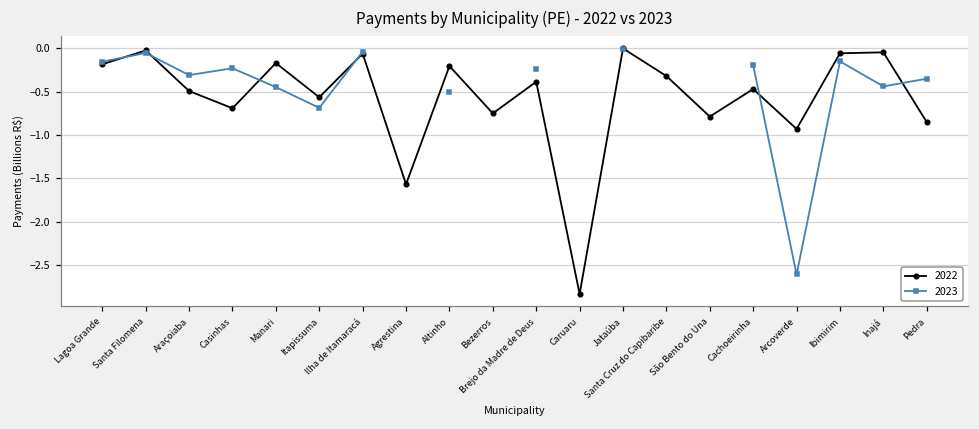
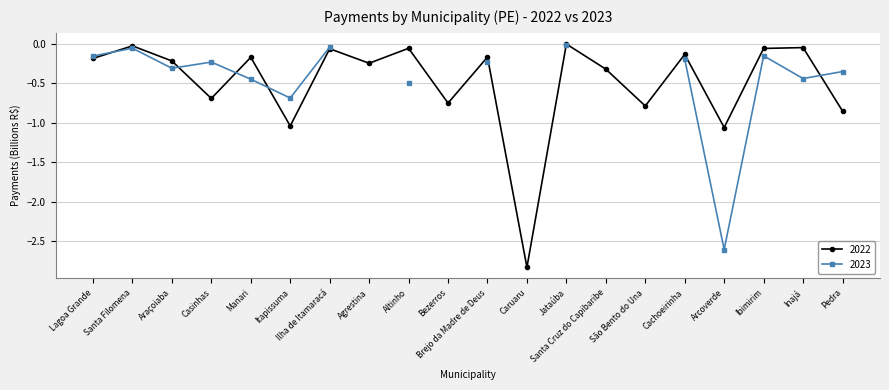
  {
    "2022": {
-     "Araçoiaba": -0.5,
+     "Araçoiaba": -0.2,
      "Casinhas": -0.7,
      "Manari": -0.2,
-     "Itapissuma": -0.6,
-     "Agrestina": -1.6,
-     "Altinho": -0.2,
+     "Itapissuma": -1.0,
+     "Agrestina": -0.2,
+     "Altinho": -0.1,
      "Bezerros": -0.8,
-     "Brejo da Madre de Deus": -0.4,
+     "Brejo da Madre de Deus": -0.2,
      "Caruaru": -2.8,
      "Santa Cruz do Capibaribe": -0.3,
      "São Bento do Una": -0.8,
-     "Cachoeirinha": -0.5,
-     "Arcoverde": -0.9,
+     "Cachoeirinha": -0.1,
+     "Arcoverde": -1.1,
      "Ibimirim": -0.1,
      "Inajá": 0.0,
      "Pedra": -0.9
    },
    "2023": {
      "Araçoiaba": -0.3,
      "Casinhas": -0.2,
      "Manari": -0.4,
      "Itapissuma": -0.7,
      "Altinho": -0.5,
      "Brejo da Madre de Deus": -0.2,
      "Cachoeirinha": -0.2,
      "Arcoverde": -2.6,
      "Ibimirim": -0.2,
      "Inajá": -0.4,
      "Pedra": -0.4
    }
  }
